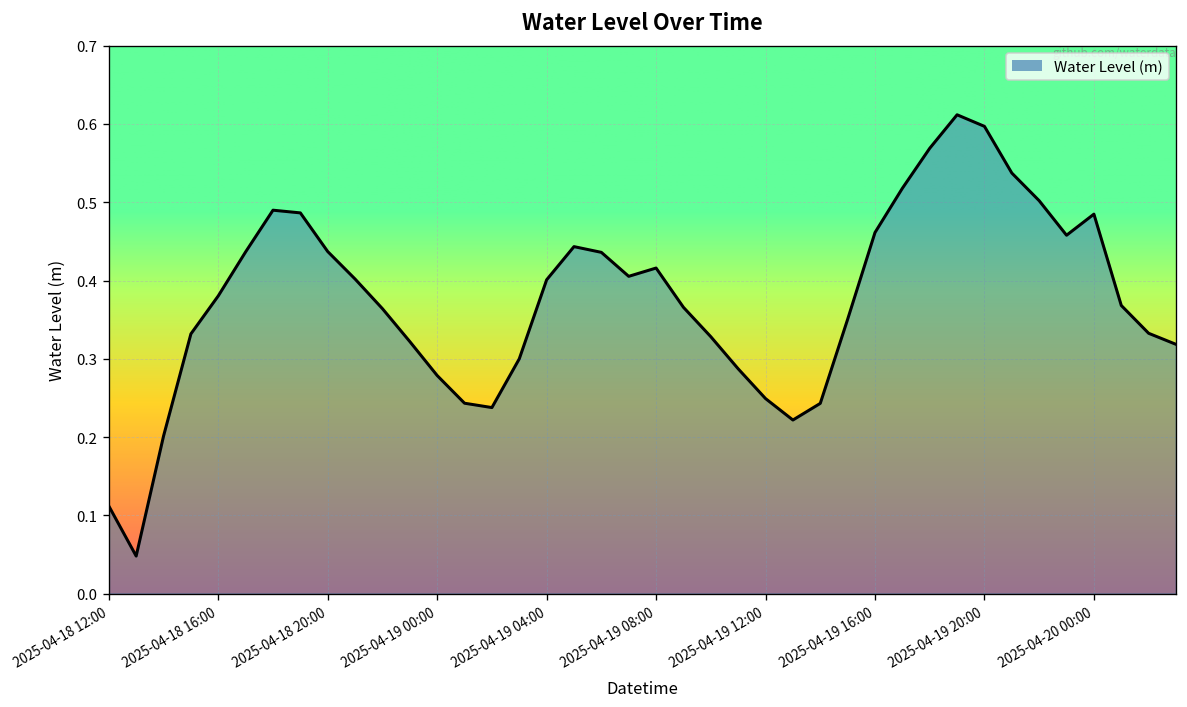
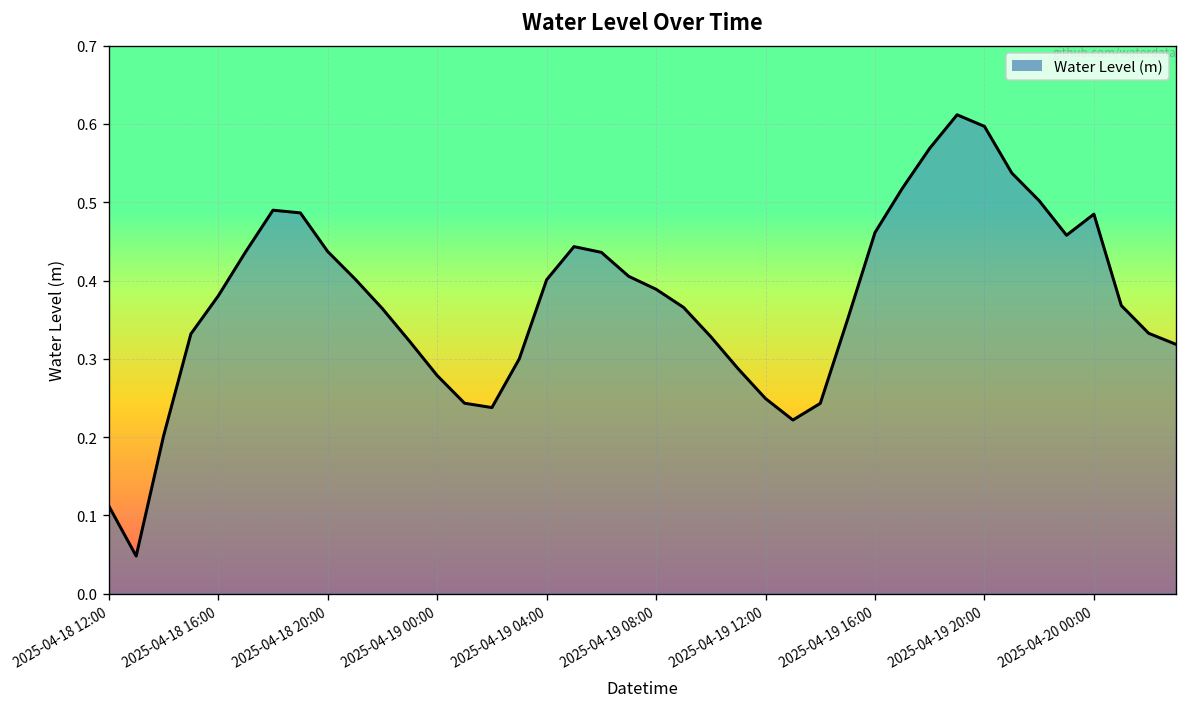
  {
    "2025-04-18 12:00": 0.11,
    "2025-04-18 16:00": 0.38,
    "2025-04-18 20:00": 0.44,
    "2025-04-19 00:00": 0.28,
    "2025-04-19 04:00": 0.40,
-   "2025-04-19 08:00": 0.42,
+   "2025-04-19 08:00": 0.39,
    "2025-04-19 12:00": 0.25,
    "2025-04-19 16:00": 0.46,
    "2025-04-19 20:00": 0.60,
    "2025-04-20 00:00": 0.48
  }
